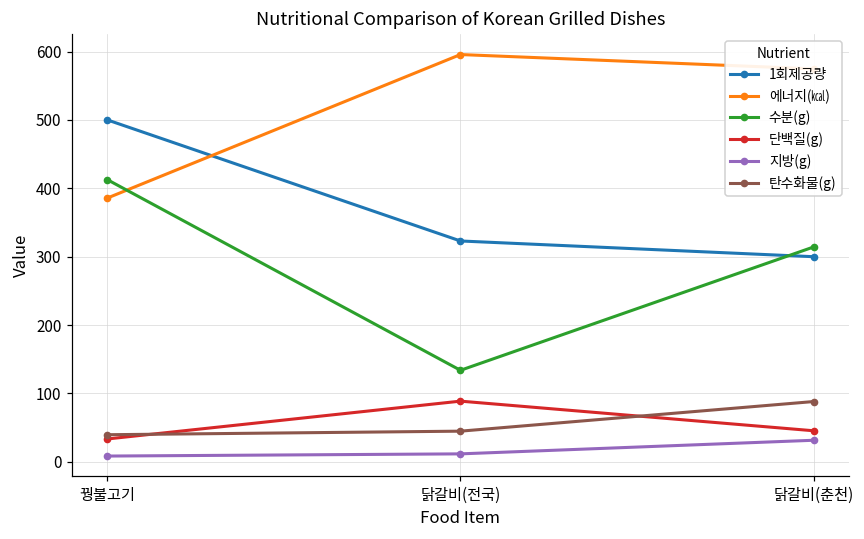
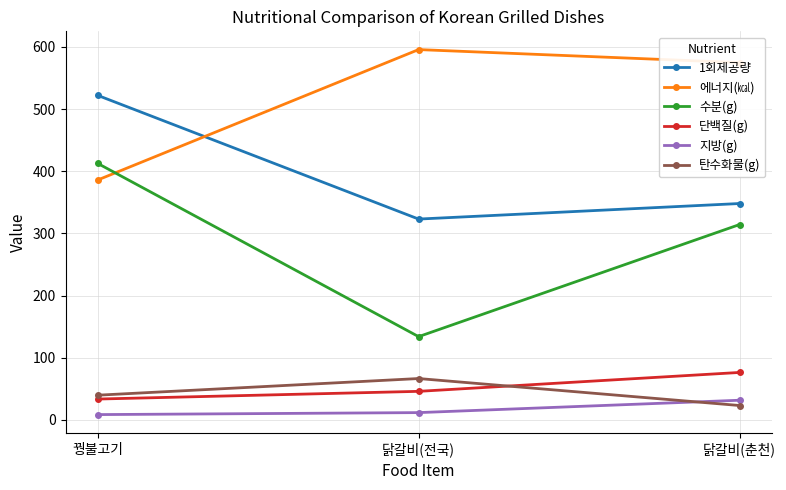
  {
    "1회제공량": {
-     "꿩불고기": 500,
+     "꿩불고기": 520,
      "닭갈비(전국)": 320,
-     "닭갈비(춘천)": 300
+     "닭갈비(춘천)": 350
    },
    "에너지(㎉)": {
      "꿩불고기": 390,
      "닭갈비(전국)": 600
    },
    "수분(g)": {
      "꿩불고기": 410,
      "닭갈비(전국)": 130,
      "닭갈비(춘천)": 310
    },
    "단백질(g)": {
      "꿩불고기": 30,
-     "닭갈비(전국)": 90,
-     "닭갈비(춘천)": 50
+     "닭갈비(전국)": 50,
+     "닭갈비(춘천)": 80
    },
    "지방(g)": {
      "꿩불고기": 10,
      "닭갈비(전국)": 10,
      "닭갈비(춘천)": 30
    },
    "탄수화물(g)": {
      "꿩불고기": 40,
-     "닭갈비(전국)": 40,
-     "닭갈비(춘천)": 90
+     "닭갈비(전국)": 70,
+     "닭갈비(춘천)": 20
    }
  }
